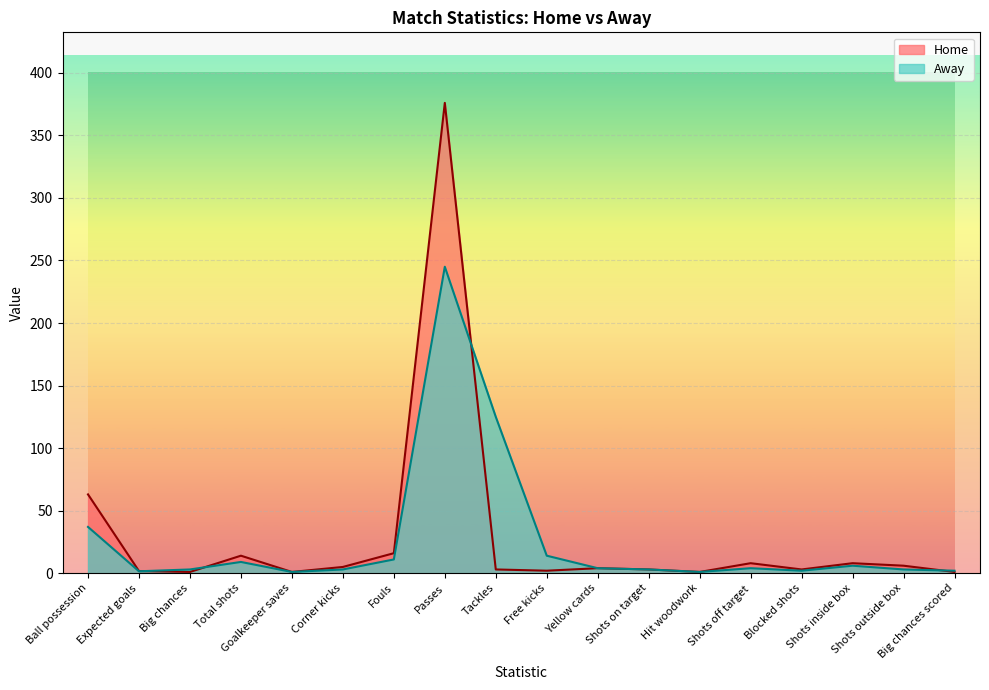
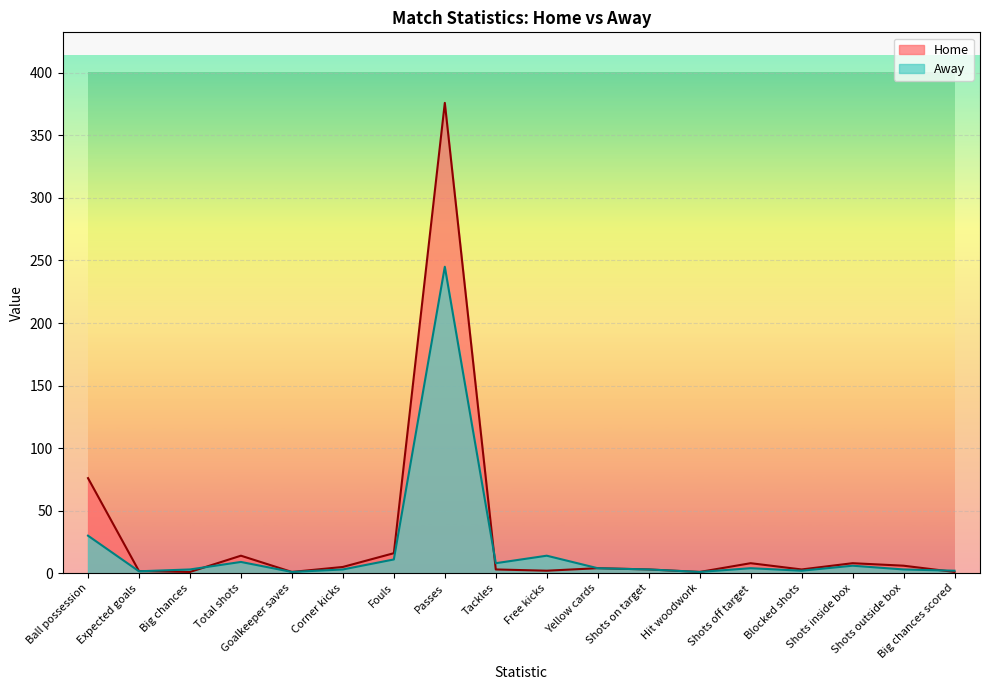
  {
    "Home": {
-     "Ball possession": 63,
+     "Ball possession": 76,
      "Total shots": 14,
      "Fouls": 16,
      "Passes": 376,
      "Tackles": 3,
      "Free kicks": 2,
      "Shots off target": 8,
      "Shots outside box": 6
    },
    "Away": {
-     "Ball possession": 37,
+     "Ball possession": 30,
      "Total shots": 9,
      "Fouls": 11,
      "Passes": 245,
-     "Tackles": 125,
+     "Tackles": 8,
      "Free kicks": 14,
      "Shots off target": 4,
      "Shots outside box": 3
    }
  }
